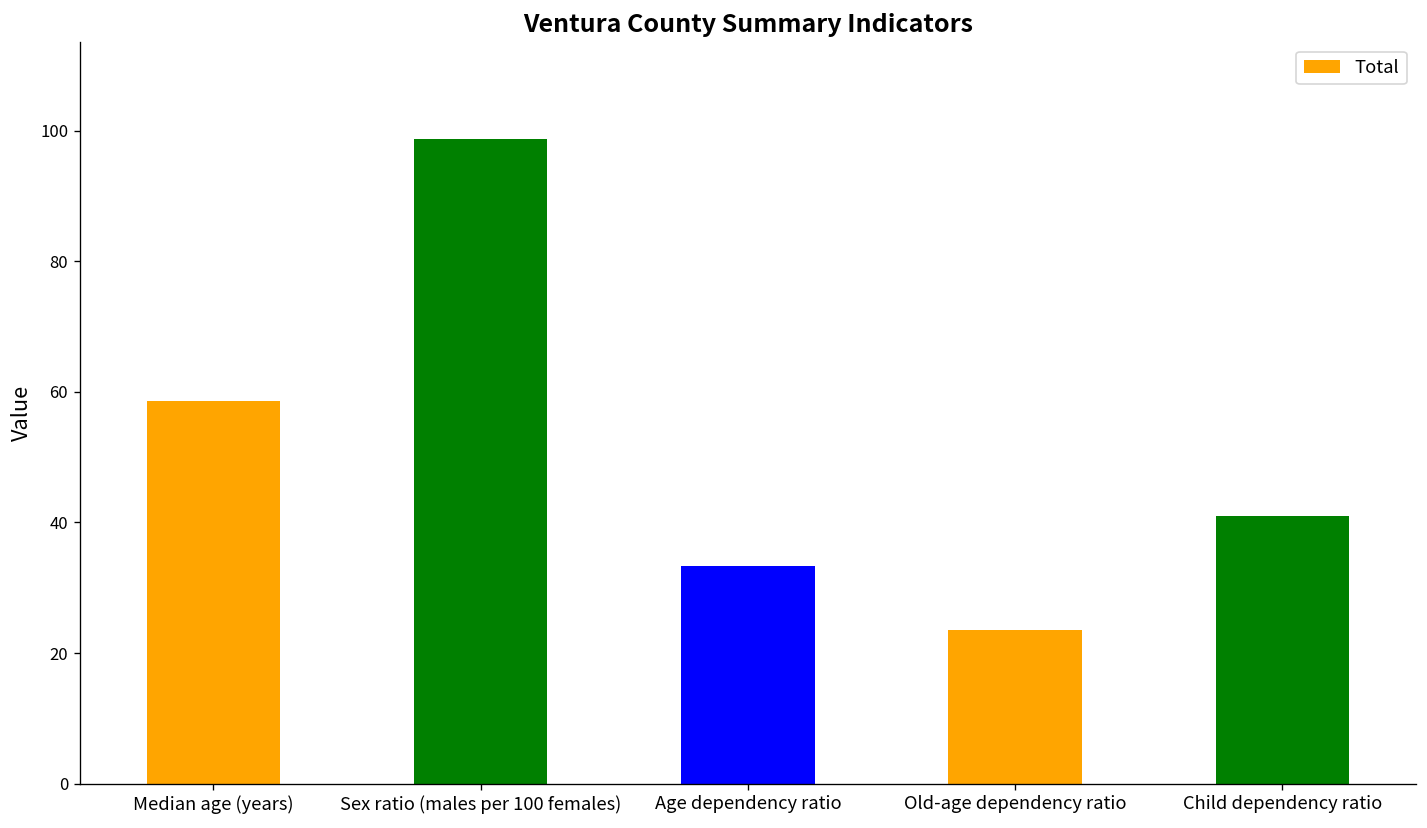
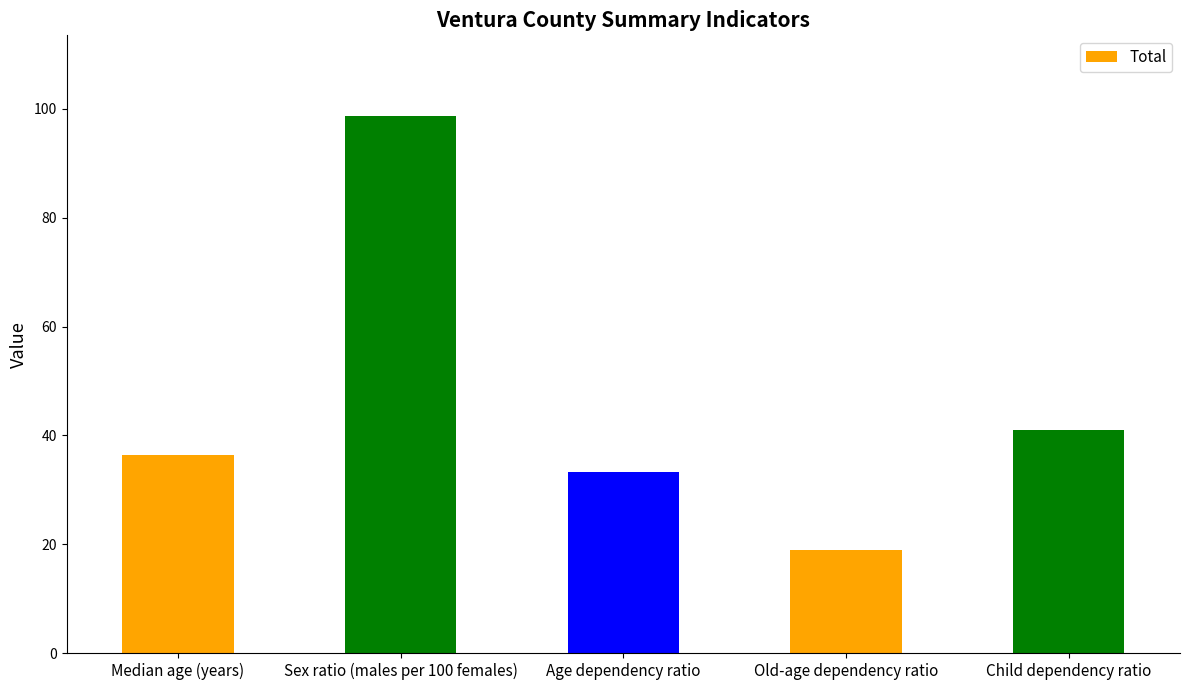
  {
-   "Median age (years)": 59,
+   "Median age (years)": 36,
    "Sex ratio (males per 100 females)": 99,
    "Age dependency ratio": 33,
-   "Old-age dependency ratio": 24,
+   "Old-age dependency ratio": 19,
    "Child dependency ratio": 41
  }
